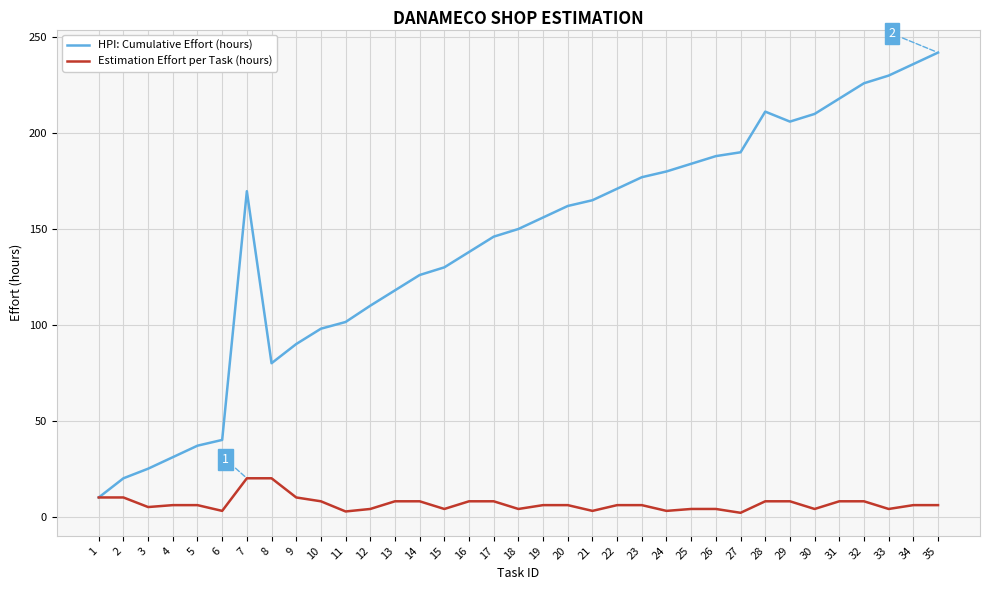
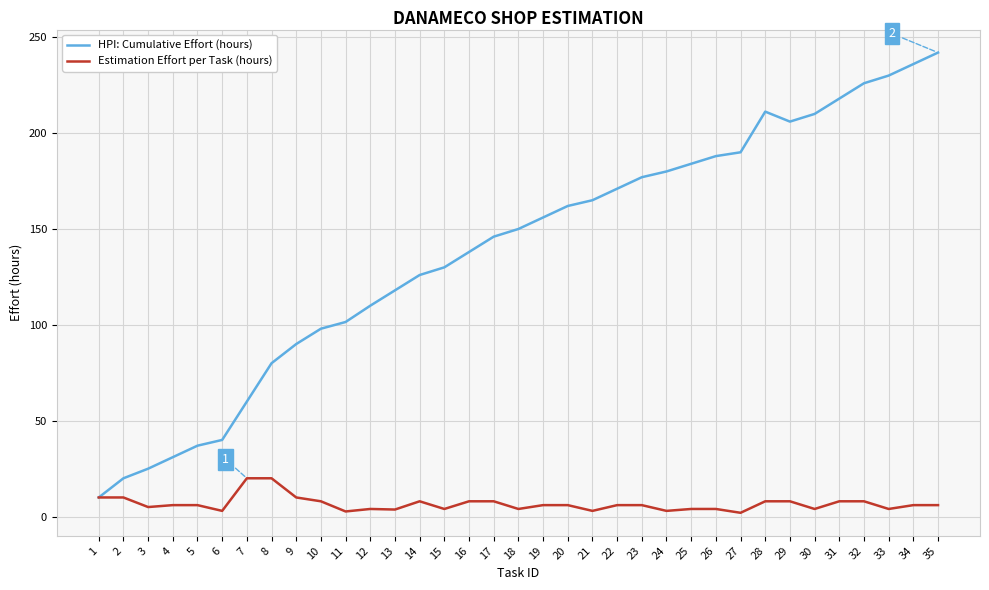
  {
    "HPI: Cumulative Effort (hours)": {
      "2": 20,
      "3": 25,
      "4": 31,
      "5": 37,
      "6": 40,
-     "7": 170,
+     "7": 60,
      "8": 80,
      "9": 90,
      "10": 98,
      "11": 102,
      "12": 110,
      "13": 118,
      "14": 126,
      "15": 130,
      "16": 138,
      "17": 146,
      "18": 150,
      "19": 156,
      "20": 162,
      "21": 165,
      "22": 171,
      "23": 177,
      "24": 180,
      "25": 184,
      "26": 188,
      "27": 190,
      "28": 211,
      "29": 206,
      "30": 210,
      "31": 218,
      "32": 226,
      "33": 230,
      "34": 236,
      "35": 242
    },
    "Estimation Effort per Task (hours)": {
      "2": 10,
      "3": 5,
      "4": 6,
      "5": 6,
      "6": 3,
      "7": 20,
      "8": 20,
      "9": 10,
      "10": 8,
      "11": 3,
      "12": 4,
-     "13": 8,
+     "13": 4,
      "14": 8,
      "15": 4,
      "16": 8,
      "17": 8,
      "18": 4,
      "19": 6,
      "20": 6,
      "21": 3,
      "22": 6,
      "23": 6,
      "24": 3,
      "25": 4,
      "26": 4,
      "27": 2,
      "28": 8,
      "29": 8,
      "30": 4,
      "31": 8,
      "32": 8,
      "33": 4,
      "34": 6,
      "35": 6
    }
  }
